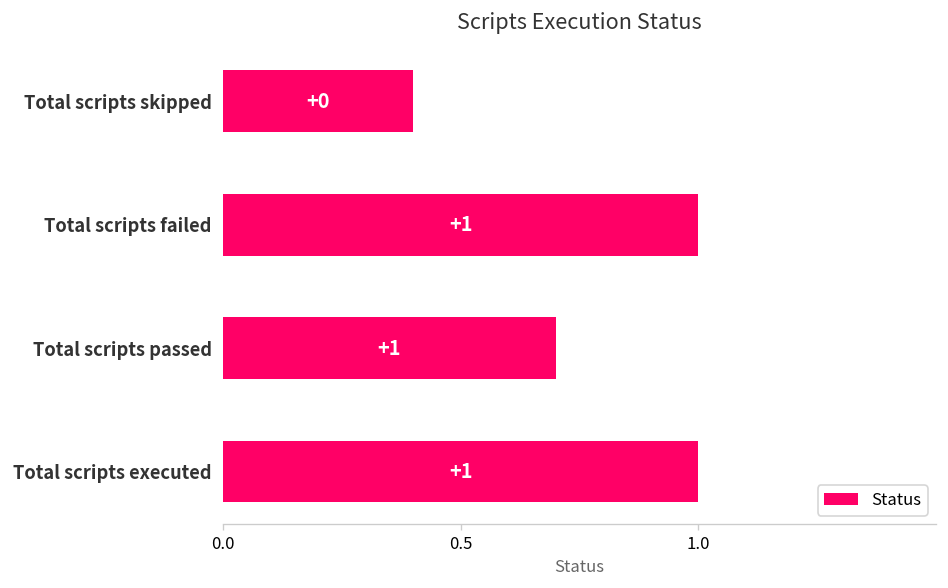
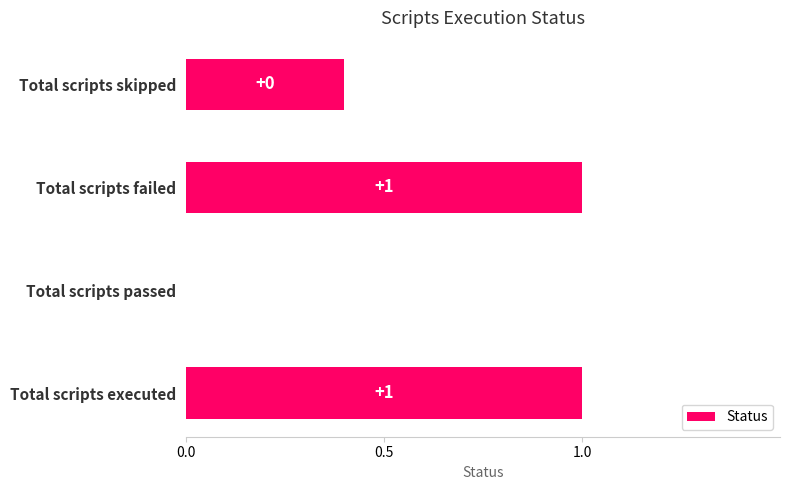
  {
-   "Total scripts passed": 0.7
+   "Total scripts passed": 0.0
  }
